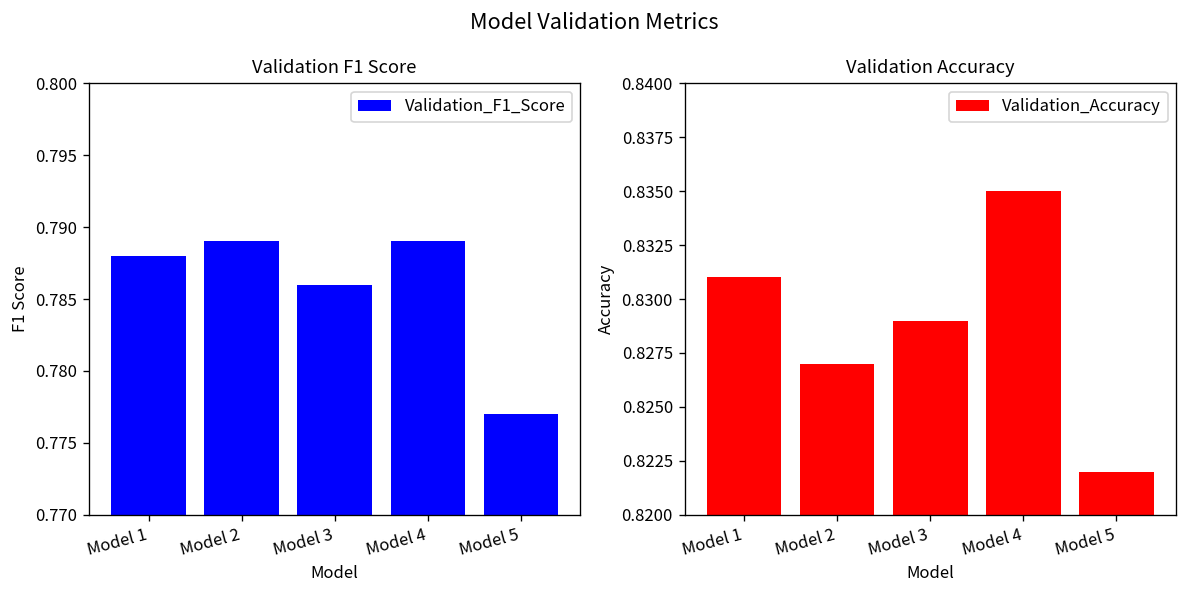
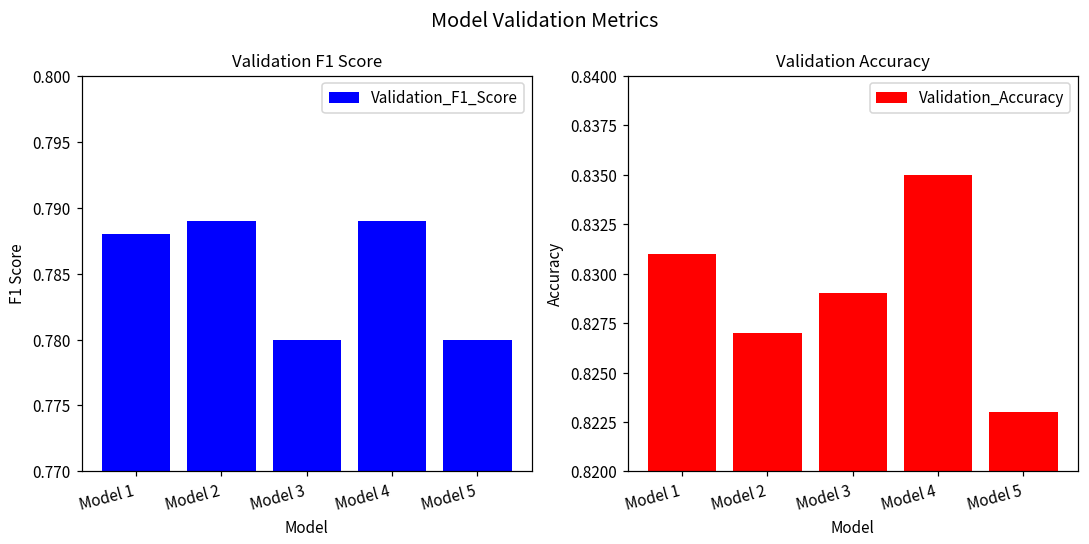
  {
    "Validation F1 Score": {
      "Model 1": 0.788,
      "Model 2": 0.789,
-     "Model 3": 0.786,
+     "Model 3": 0.780,
      "Model 4": 0.789,
-     "Model 5": 0.777
+     "Model 5": 0.780
    },
    "Validation Accuracy": {
      "Model 1": 0.831,
      "Model 2": 0.827,
      "Model 3": 0.829,
      "Model 4": 0.835,
-     "Model 5": 0.822
+     "Model 5": 0.823
    }
  }
